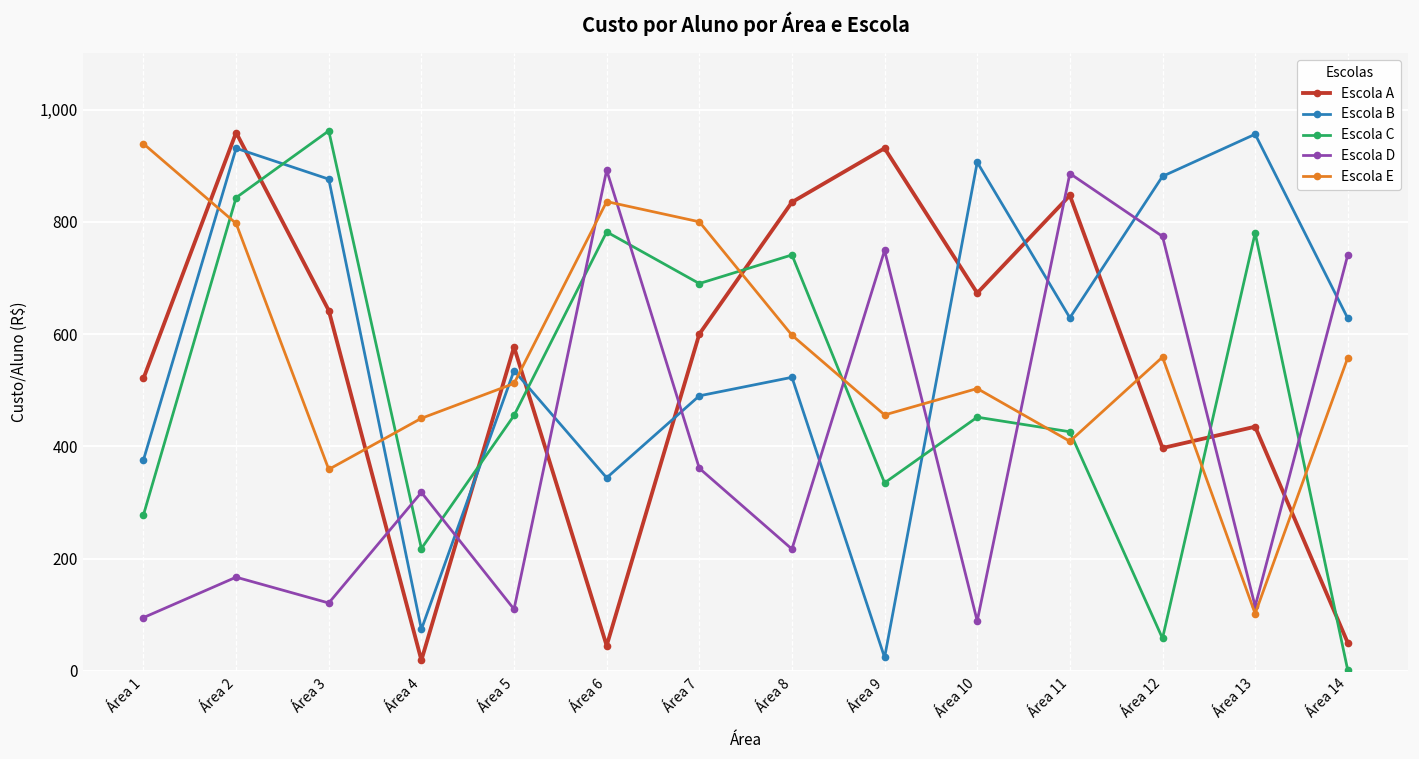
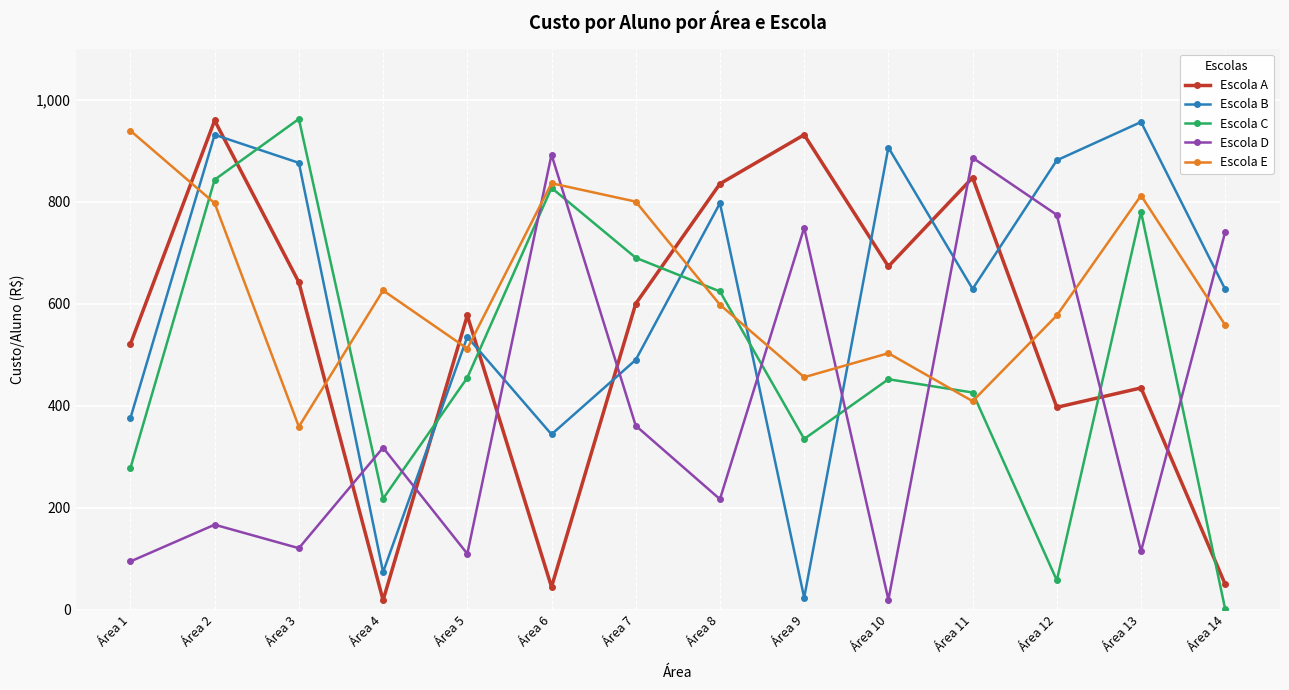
  {
    "Escola A": {
      "Área 1": 520,
      "Área 2": 960,
      "Área 3": 640,
      "Área 4": 20,
      "Área 5": 580,
      "Área 6": 50,
      "Área 7": 600,
      "Área 8": 840,
      "Área 9": 930,
      "Área 10": 670,
      "Área 11": 850,
      "Área 12": 400,
      "Área 13": 440,
      "Área 14": 50
    },
    "Escola B": {
      "Área 1": 380,
      "Área 2": 930,
      "Área 3": 880,
      "Área 4": 70,
      "Área 5": 540,
      "Área 6": 340,
      "Área 7": 490,
-     "Área 8": 520,
+     "Área 8": 800,
      "Área 9": 20,
      "Área 10": 910,
      "Área 11": 630,
      "Área 12": 880,
      "Área 13": 960,
      "Área 14": 630
    },
    "Escola C": {
      "Área 1": 280,
      "Área 2": 840,
      "Área 3": 960,
      "Área 4": 220,
      "Área 5": 460,
-     "Área 6": 780,
+     "Área 6": 830,
      "Área 7": 690,
-     "Área 8": 740,
+     "Área 8": 620,
      "Área 9": 340,
      "Área 10": 450,
      "Área 11": 430,
      "Área 12": 60,
      "Área 13": 780,
      "Área 14": 0
    },
    "Escola D": {
      "Área 1": 100,
      "Área 2": 170,
      "Área 3": 120,
      "Área 4": 320,
      "Área 5": 110,
      "Área 6": 890,
      "Área 7": 360,
      "Área 8": 220,
      "Área 9": 750,
-     "Área 10": 90,
+     "Área 10": 20,
      "Área 11": 890,
      "Área 12": 770,
      "Área 13": 120,
      "Área 14": 740
    },
    "Escola E": {
      "Área 1": 940,
      "Área 2": 800,
      "Área 3": 360,
-     "Área 4": 450,
+     "Área 4": 630,
      "Área 5": 510,
      "Área 6": 840,
      "Área 7": 800,
      "Área 8": 600,
      "Área 9": 460,
      "Área 10": 500,
      "Área 11": 410,
-     "Área 12": 560,
-     "Área 13": 100,
+     "Área 12": 580,
+     "Área 13": 810,
      "Área 14": 560
    }
  }
